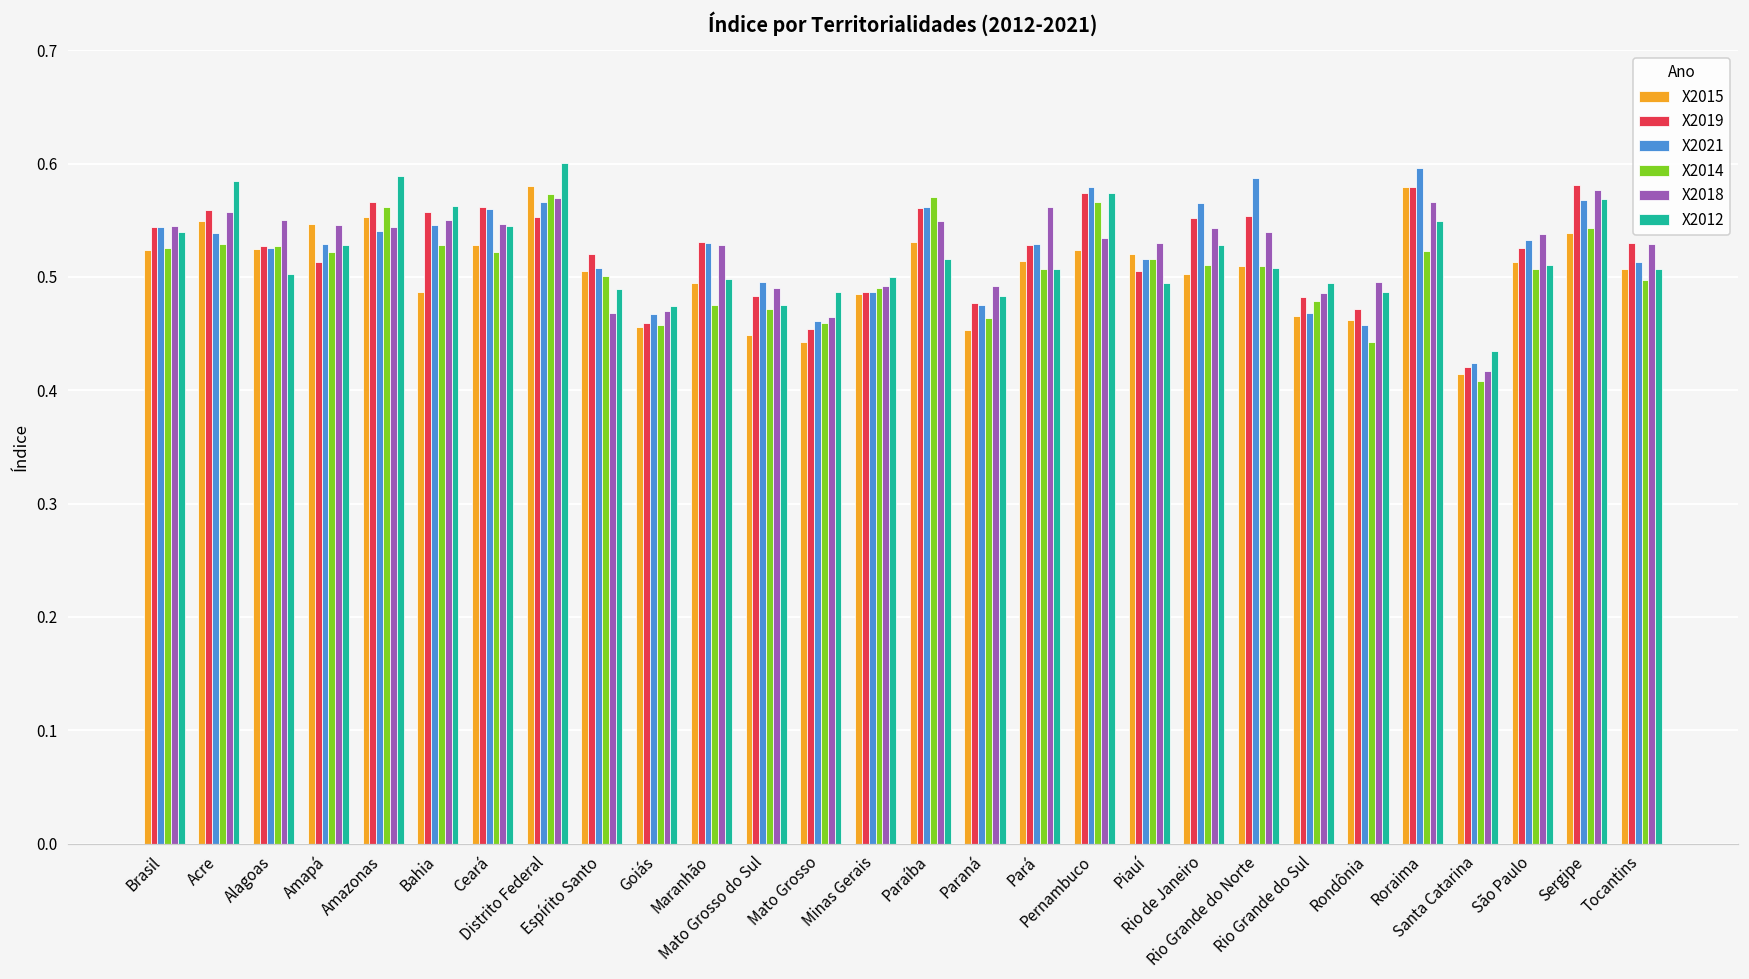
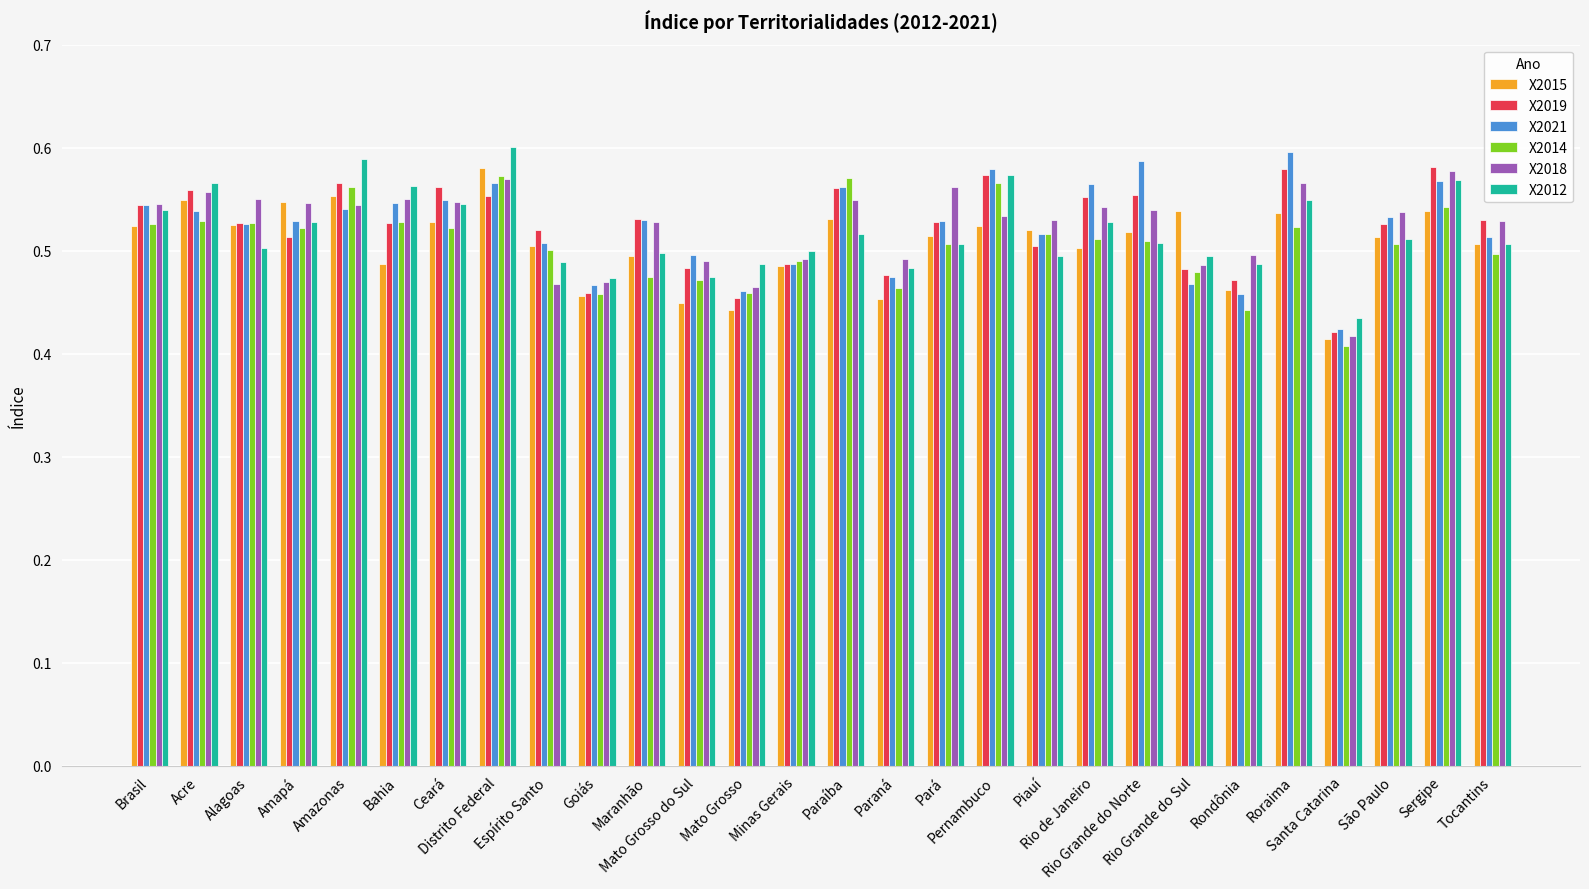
  {
    "X2015": {
      "Brasil": 0.524,
      "Acre": 0.549,
      "Alagoas": 0.525,
      "Amapá": 0.547,
      "Amazonas": 0.553,
      "Bahia": 0.487,
      "Ceará": 0.528,
      "Distrito Federal": 0.580,
      "Espírito Santo": 0.505,
      "Goiás": 0.456,
      "Maranhão": 0.495,
      "Mato Grosso do Sul": 0.449,
      "Mato Grosso": 0.443,
      "Minas Gerais": 0.485,
      "Paraíba": 0.531,
      "Paraná": 0.453,
      "Pará": 0.514,
      "Pernambuco": 0.524,
      "Piauí": 0.520,
      "Rio de Janeiro": 0.503,
-     "Rio Grande do Norte": 0.510,
-     "Rio Grande do Sul": 0.466,
+     "Rio Grande do Norte": 0.518,
+     "Rio Grande do Sul": 0.539,
      "Rondônia": 0.462,
-     "Roraima": 0.579,
+     "Roraima": 0.537,
      "Santa Catarina": 0.414,
      "São Paulo": 0.513,
      "Sergipe": 0.539,
      "Tocantins": 0.507
    },
    "X2019": {
      "Brasil": 0.544,
      "Acre": 0.559,
      "Alagoas": 0.527,
      "Amapá": 0.513,
      "Amazonas": 0.566,
-     "Bahia": 0.557,
+     "Bahia": 0.527,
      "Ceará": 0.562,
      "Distrito Federal": 0.553,
      "Espírito Santo": 0.520,
      "Goiás": 0.459,
      "Maranhão": 0.531,
      "Mato Grosso do Sul": 0.483,
      "Mato Grosso": 0.454,
      "Minas Gerais": 0.487,
      "Paraíba": 0.561,
      "Paraná": 0.477,
      "Pará": 0.528,
      "Pernambuco": 0.574,
      "Piauí": 0.505,
      "Rio de Janeiro": 0.552,
      "Rio Grande do Norte": 0.554,
      "Rio Grande do Sul": 0.482,
      "Rondônia": 0.472,
      "Roraima": 0.579,
      "Santa Catarina": 0.421,
      "São Paulo": 0.526,
      "Sergipe": 0.581,
      "Tocantins": 0.530
    },
    "X2021": {
      "Brasil": 0.544,
      "Acre": 0.539,
      "Alagoas": 0.526,
      "Amapá": 0.529,
      "Amazonas": 0.541,
      "Bahia": 0.546,
-     "Ceará": 0.560,
+     "Ceará": 0.549,
      "Distrito Federal": 0.566,
      "Espírito Santo": 0.508,
      "Goiás": 0.467,
      "Maranhão": 0.530,
      "Mato Grosso do Sul": 0.496,
      "Mato Grosso": 0.461,
      "Minas Gerais": 0.487,
      "Paraíba": 0.562,
      "Paraná": 0.475,
      "Pará": 0.529,
      "Pernambuco": 0.579,
      "Piauí": 0.516,
      "Rio de Janeiro": 0.565,
      "Rio Grande do Norte": 0.587,
      "Rio Grande do Sul": 0.468,
      "Rondônia": 0.458,
      "Roraima": 0.596,
      "Santa Catarina": 0.424,
      "São Paulo": 0.533,
      "Sergipe": 0.568,
      "Tocantins": 0.513
    },
    "X2014": {
      "Brasil": 0.526,
      "Acre": 0.529,
      "Alagoas": 0.527,
      "Amapá": 0.522,
      "Amazonas": 0.562,
      "Bahia": 0.528,
      "Ceará": 0.522,
      "Distrito Federal": 0.573,
      "Espírito Santo": 0.501,
      "Goiás": 0.458,
      "Maranhão": 0.475,
      "Mato Grosso do Sul": 0.472,
      "Mato Grosso": 0.459,
      "Minas Gerais": 0.490,
      "Paraíba": 0.571,
      "Paraná": 0.464,
      "Pará": 0.507,
      "Pernambuco": 0.566,
      "Piauí": 0.516,
      "Rio de Janeiro": 0.511,
      "Rio Grande do Norte": 0.510,
      "Rio Grande do Sul": 0.479,
      "Rondônia": 0.443,
      "Roraima": 0.523,
      "Santa Catarina": 0.408,
      "São Paulo": 0.507,
      "Sergipe": 0.543,
      "Tocantins": 0.497
    },
    "X2018": {
      "Brasil": 0.545,
      "Acre": 0.557,
      "Alagoas": 0.550,
      "Amapá": 0.546,
      "Amazonas": 0.544,
      "Bahia": 0.550,
      "Ceará": 0.547,
      "Distrito Federal": 0.570,
      "Espírito Santo": 0.468,
      "Goiás": 0.470,
      "Maranhão": 0.528,
      "Mato Grosso do Sul": 0.490,
      "Mato Grosso": 0.465,
      "Minas Gerais": 0.492,
      "Paraíba": 0.549,
      "Paraná": 0.492,
      "Pará": 0.562,
      "Pernambuco": 0.534,
      "Piauí": 0.530,
      "Rio de Janeiro": 0.543,
      "Rio Grande do Norte": 0.540,
      "Rio Grande do Sul": 0.486,
      "Rondônia": 0.496,
      "Roraima": 0.566,
      "Santa Catarina": 0.417,
      "São Paulo": 0.538,
      "Sergipe": 0.577,
      "Tocantins": 0.529
    },
    "X2012": {
      "Brasil": 0.540,
-     "Acre": 0.585,
+     "Acre": 0.566,
      "Alagoas": 0.503,
      "Amapá": 0.528,
      "Amazonas": 0.589,
      "Bahia": 0.563,
      "Ceará": 0.545,
      "Distrito Federal": 0.601,
      "Espírito Santo": 0.489,
      "Goiás": 0.474,
      "Maranhão": 0.498,
      "Mato Grosso do Sul": 0.475,
      "Mato Grosso": 0.487,
      "Minas Gerais": 0.500,
      "Paraíba": 0.516,
      "Paraná": 0.483,
      "Pará": 0.507,
      "Pernambuco": 0.574,
      "Piauí": 0.495,
      "Rio de Janeiro": 0.528,
      "Rio Grande do Norte": 0.508,
      "Rio Grande do Sul": 0.495,
      "Rondônia": 0.487,
      "Roraima": 0.549,
      "Santa Catarina": 0.435,
      "São Paulo": 0.511,
      "Sergipe": 0.569,
      "Tocantins": 0.507
    }
  }
